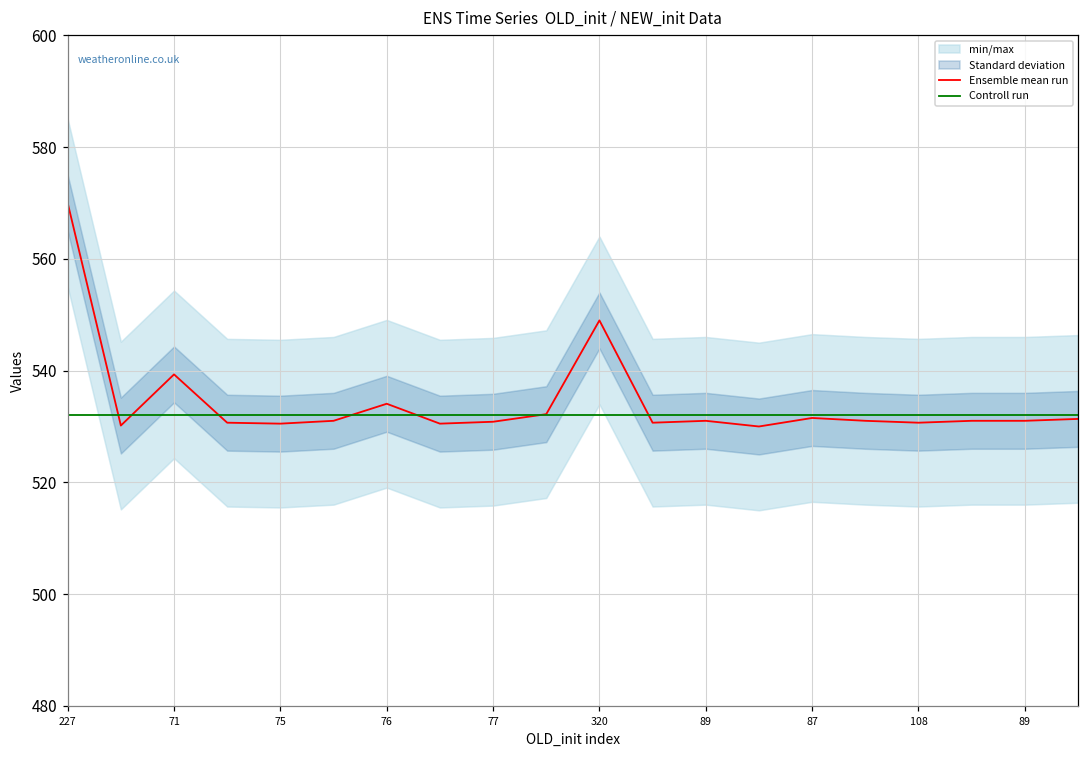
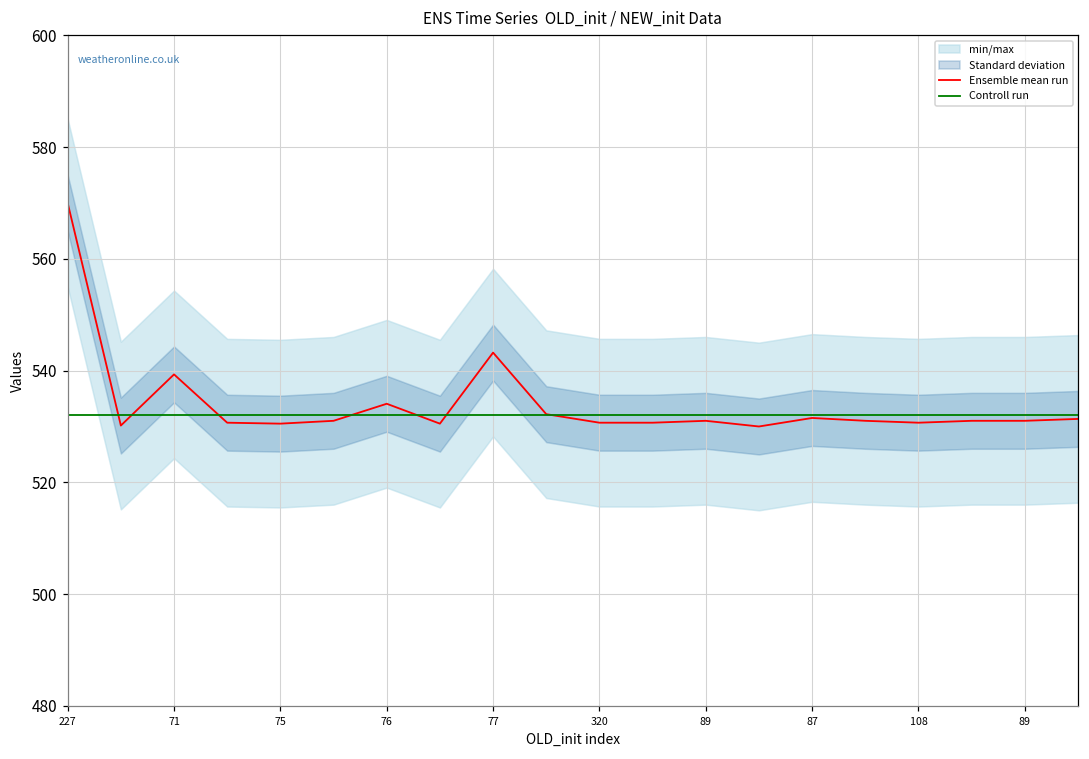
  {
    "Ensemble mean run": {
      "227": 570,
      "71": 539,
-     "77": 531,
-     "320": 549,
+     "77": 543,
+     "320": 531,
      "108": 531
    },
    "Controll run": {
      "227": 532,
      "71": 532,
      "77": 532,
      "320": 532,
      "108": 532
    }
  }
